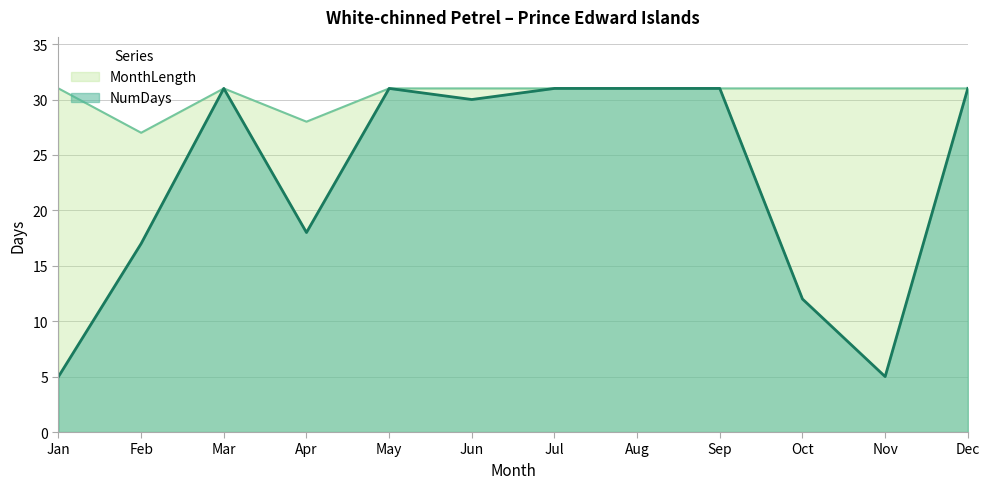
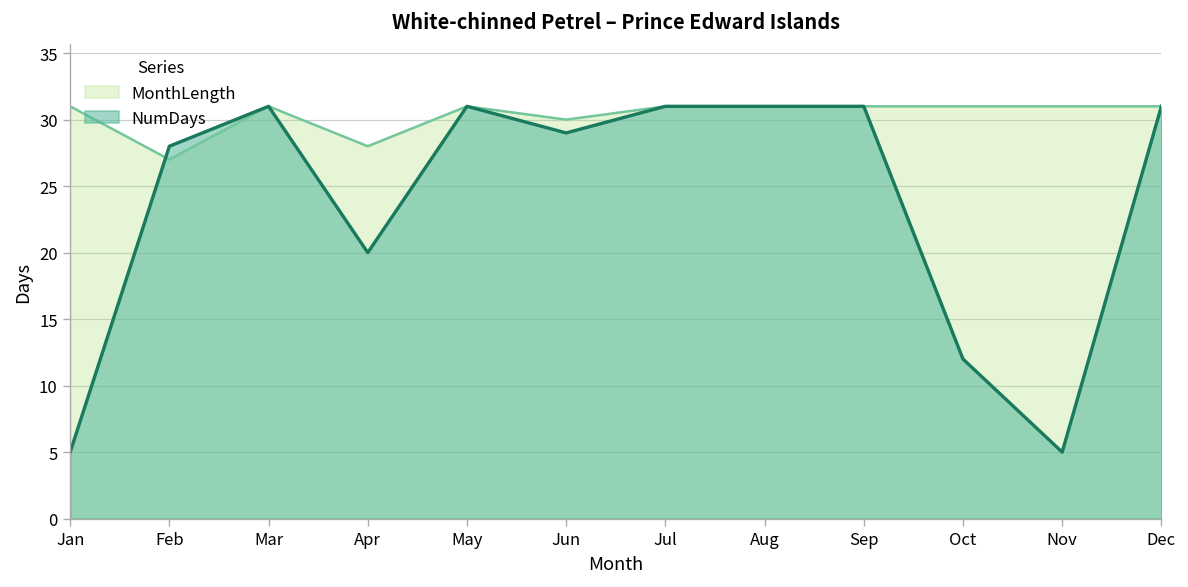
  {
    "MonthLength": {
      "Jan": 31,
      "Feb": 27,
      "Apr": 28,
-     "Jun": 31,
+     "Jun": 30,
      "Oct": 31,
      "Nov": 31
    },
    "NumDays": {
      "Jan": 5,
-     "Feb": 17,
-     "Apr": 18,
-     "Jun": 30,
+     "Feb": 28,
+     "Apr": 20,
+     "Jun": 29,
      "Oct": 12,
      "Nov": 5
    }
  }
